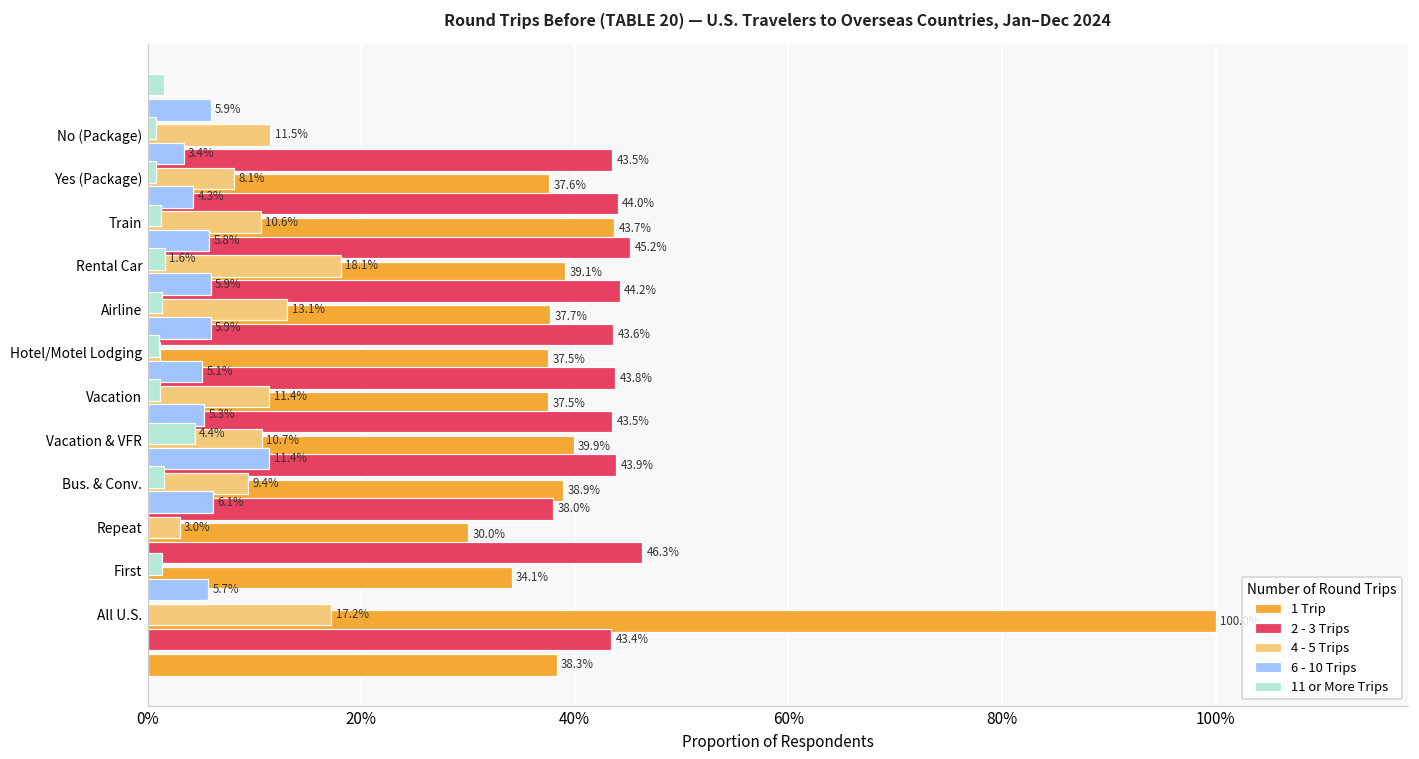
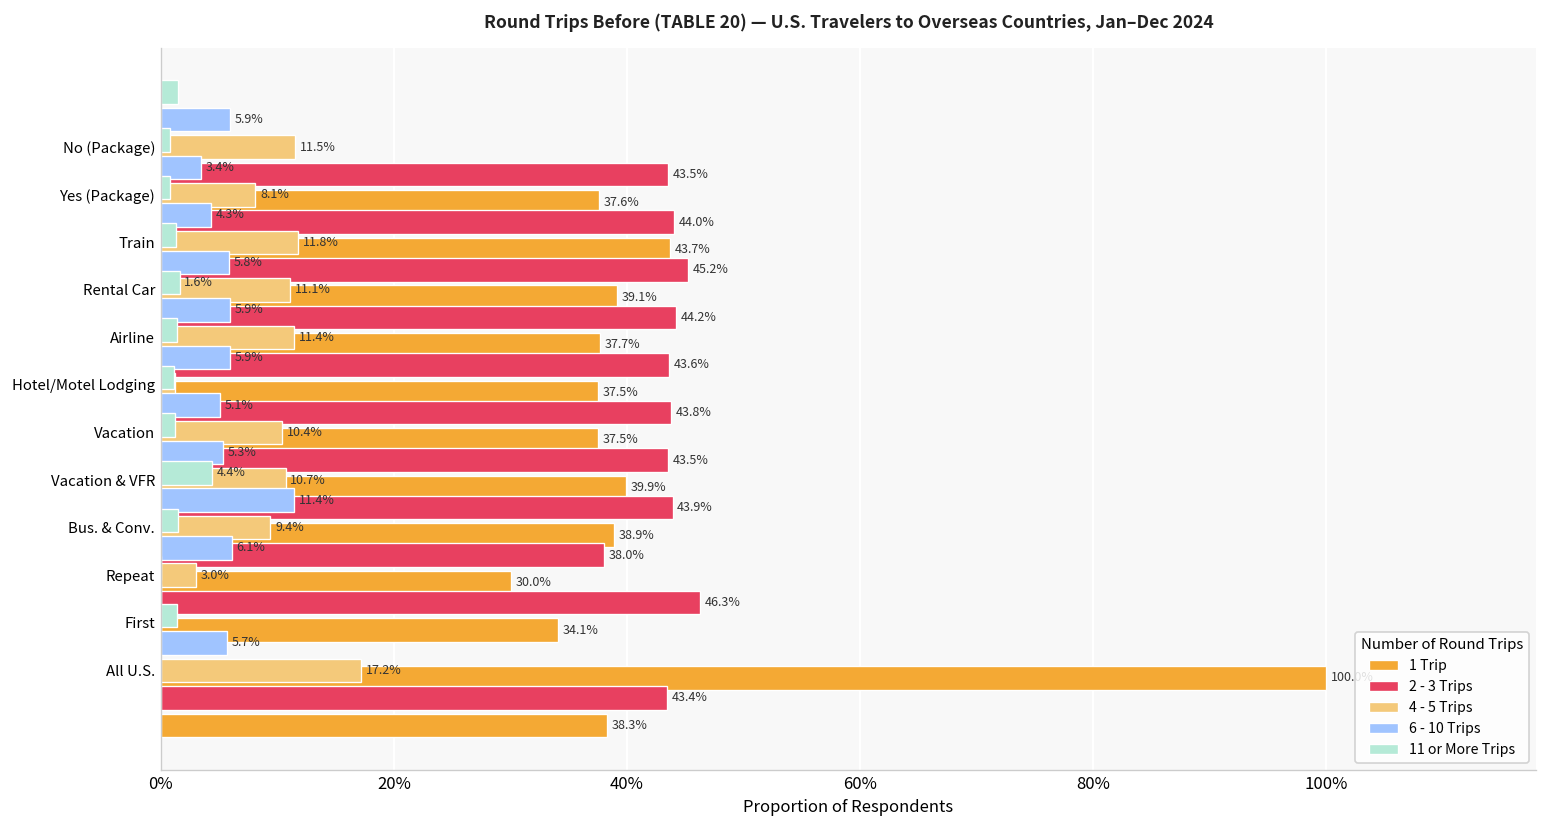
  {
    "4 - 5 Trips": {
      "No (Package)": "11.5%",
-     "Train": "10.6%",
-     "Rental Car": "18.1%",
-     "Airline": "13.1%",
-     "Vacation": "11.4%"
+     "Train": "11.8%",
+     "Rental Car": "11.1%",
+     "Airline": "11.4%",
+     "Vacation": "10.4%"
    }
  }
